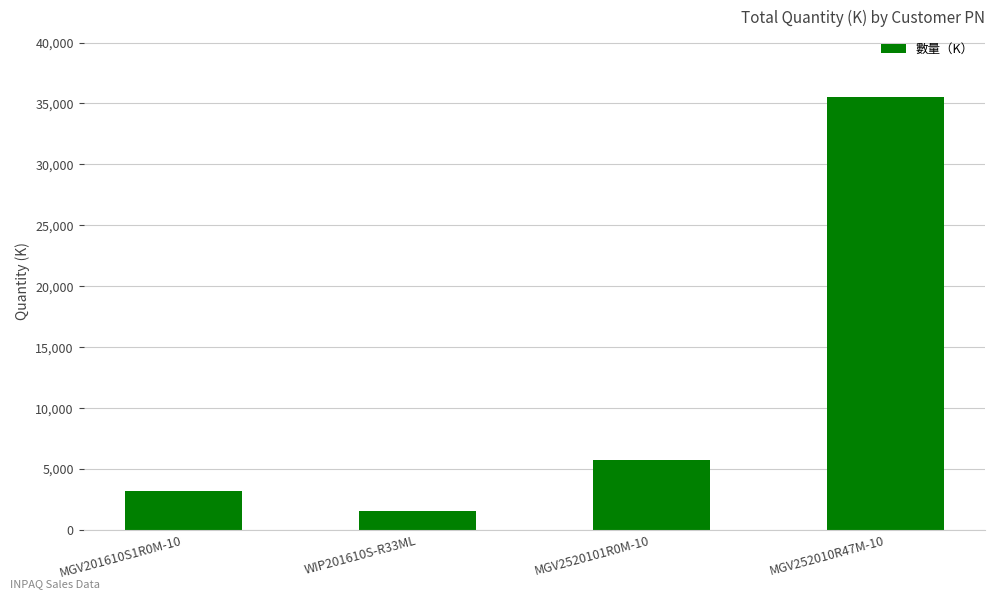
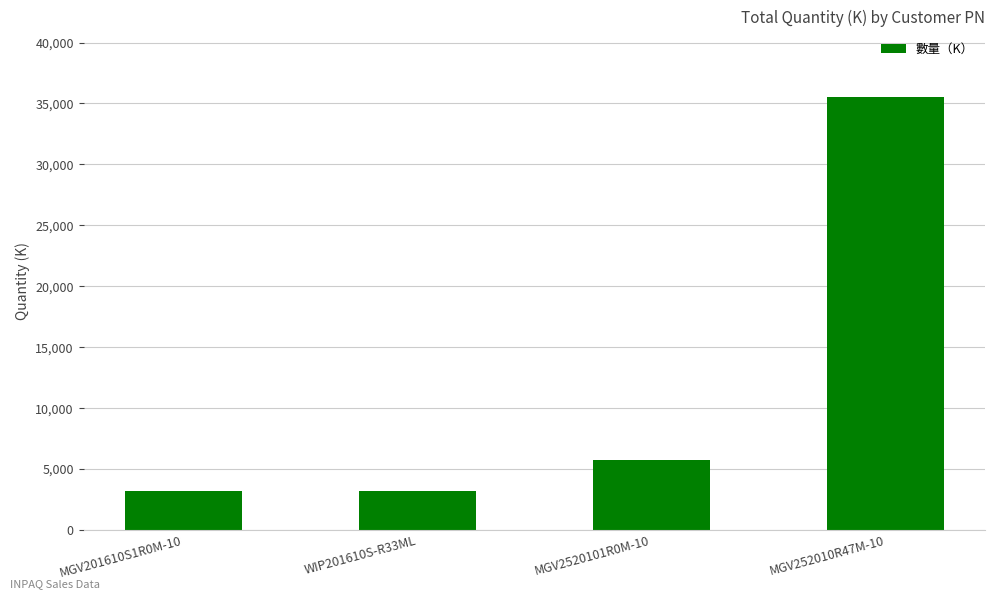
  {
    "MGV201610S1R0M-10": "3,200",
-   "WIP201610S-R33ML": "1,600",
+   "WIP201610S-R33ML": "3,200",
    "MGV2520101R0M-10": "5,700",
    "MGV252010R47M-10": "35,600"
  }
